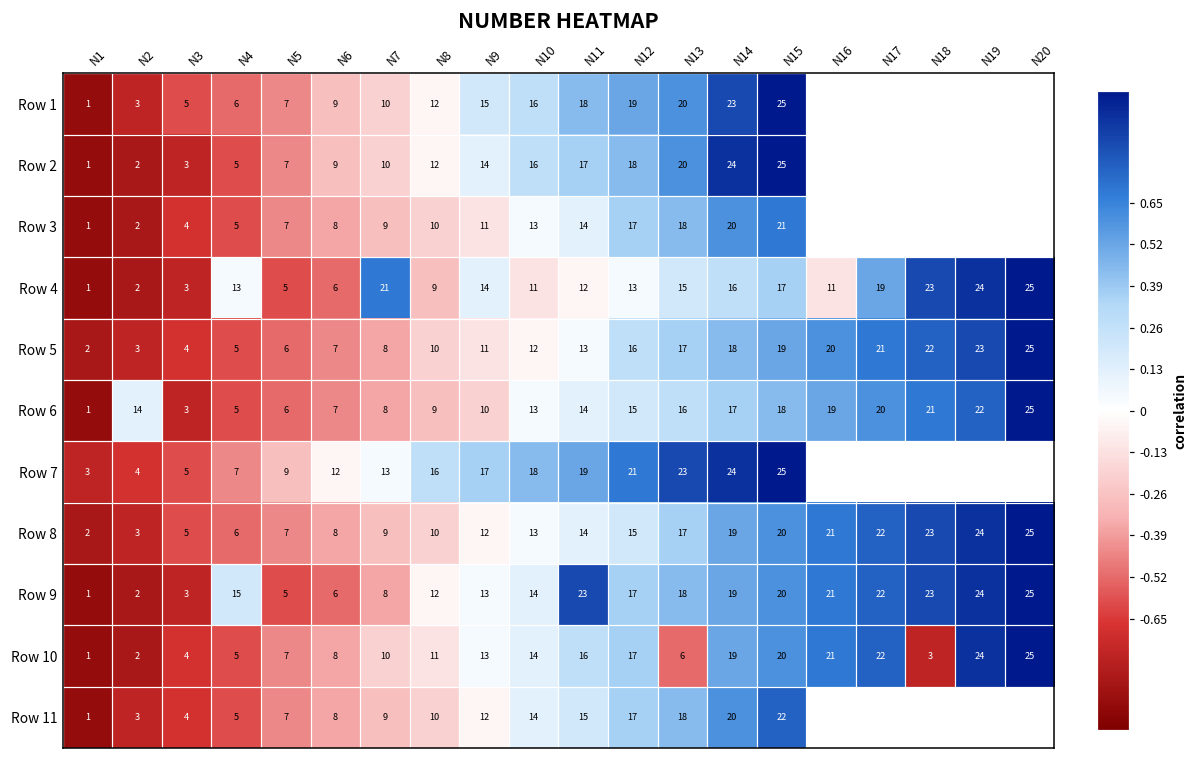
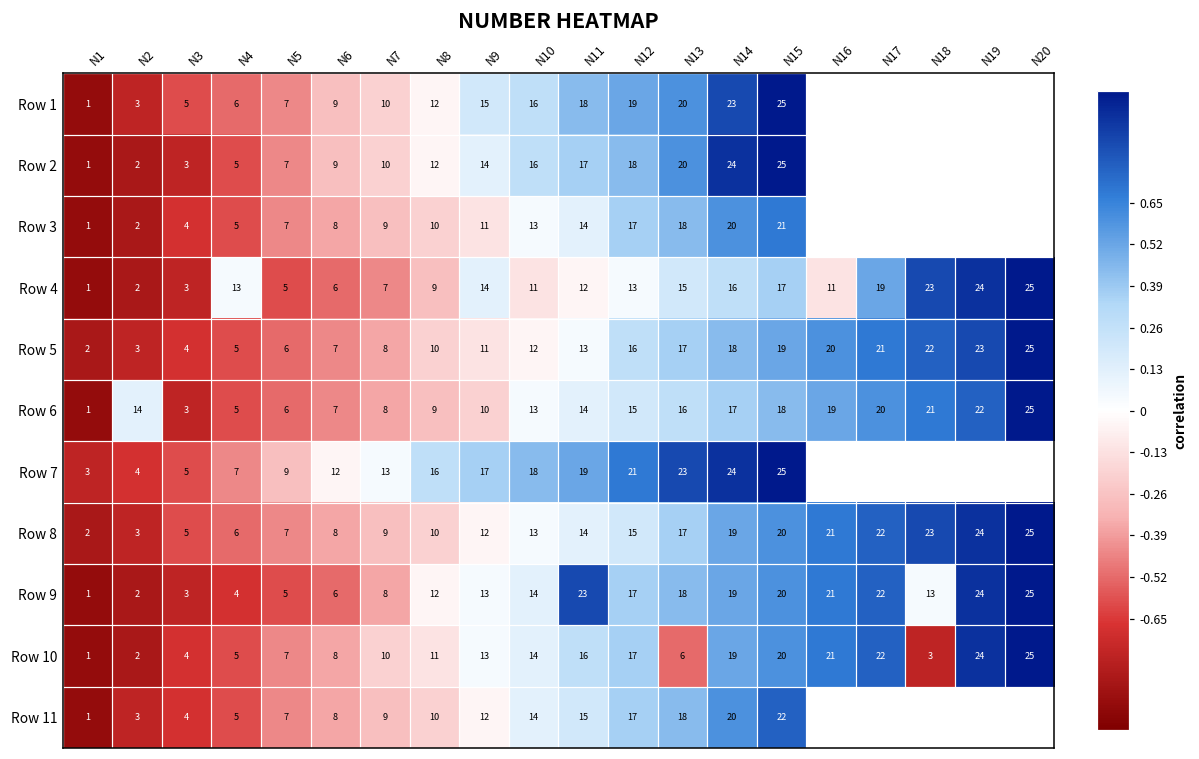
  {
    "Row 1": {
      "N1": 1,
      "N2": 3,
      "N3": 5,
      "N4": 6,
      "N5": 7,
      "N6": 9,
      "N7": 10,
      "N8": 12,
      "N9": 15,
      "N10": 16,
      "N11": 18,
      "N12": 19,
      "N13": 20,
      "N14": 23,
      "N15": 25
    },
    "Row 2": {
      "N1": 1,
      "N2": 2,
      "N3": 3,
      "N4": 5,
      "N5": 7,
      "N6": 9,
      "N7": 10,
      "N8": 12,
      "N9": 14,
      "N10": 16,
      "N11": 17,
      "N12": 18,
      "N13": 20,
      "N14": 24,
      "N15": 25
    },
    "Row 3": {
      "N1": 1,
      "N2": 2,
      "N3": 4,
      "N4": 5,
      "N5": 7,
      "N6": 8,
      "N7": 9,
      "N8": 10,
      "N9": 11,
      "N10": 13,
      "N11": 14,
      "N12": 17,
      "N13": 18,
      "N14": 20,
      "N15": 21
    },
    "Row 4": {
      "N1": 1,
      "N2": 2,
      "N3": 3,
      "N4": 13,
      "N5": 5,
      "N6": 6,
-     "N7": 21,
+     "N7": 7,
      "N8": 9,
      "N9": 14,
      "N10": 11,
      "N11": 12,
      "N12": 13,
      "N13": 15,
      "N14": 16,
      "N15": 17,
      "N16": 11,
      "N17": 19,
      "N18": 23,
      "N19": 24,
      "N20": 25
    },
    "Row 5": {
      "N1": 2,
      "N2": 3,
      "N3": 4,
      "N4": 5,
      "N5": 6,
      "N6": 7,
      "N7": 8,
      "N8": 10,
      "N9": 11,
      "N10": 12,
      "N11": 13,
      "N12": 16,
      "N13": 17,
      "N14": 18,
      "N15": 19,
      "N16": 20,
      "N17": 21,
      "N18": 22,
      "N19": 23,
      "N20": 25
    },
    "Row 6": {
      "N1": 1,
      "N2": 14,
      "N3": 3,
      "N4": 5,
      "N5": 6,
      "N6": 7,
      "N7": 8,
      "N8": 9,
      "N9": 10,
      "N10": 13,
      "N11": 14,
      "N12": 15,
      "N13": 16,
      "N14": 17,
      "N15": 18,
      "N16": 19,
      "N17": 20,
      "N18": 21,
      "N19": 22,
      "N20": 25
    },
    "Row 7": {
      "N1": 3,
      "N2": 4,
      "N3": 5,
      "N4": 7,
      "N5": 9,
      "N6": 12,
      "N7": 13,
      "N8": 16,
      "N9": 17,
      "N10": 18,
      "N11": 19,
      "N12": 21,
      "N13": 23,
      "N14": 24,
      "N15": 25
    },
    "Row 8": {
      "N1": 2,
      "N2": 3,
      "N3": 5,
      "N4": 6,
      "N5": 7,
      "N6": 8,
      "N7": 9,
      "N8": 10,
      "N9": 12,
      "N10": 13,
      "N11": 14,
      "N12": 15,
      "N13": 17,
      "N14": 19,
      "N15": 20,
      "N16": 21,
      "N17": 22,
      "N18": 23,
      "N19": 24,
      "N20": 25
    },
    "Row 9": {
      "N1": 1,
      "N2": 2,
      "N3": 3,
-     "N4": 15,
+     "N4": 4,
      "N5": 5,
      "N6": 6,
      "N7": 8,
      "N8": 12,
      "N9": 13,
      "N10": 14,
      "N11": 23,
      "N12": 17,
      "N13": 18,
      "N14": 19,
      "N15": 20,
      "N16": 21,
      "N17": 22,
-     "N18": 23,
+     "N18": 13,
      "N19": 24,
      "N20": 25
    },
    "Row 10": {
      "N1": 1,
      "N2": 2,
      "N3": 4,
      "N4": 5,
      "N5": 7,
      "N6": 8,
      "N7": 10,
      "N8": 11,
      "N9": 13,
      "N10": 14,
      "N11": 16,
      "N12": 17,
      "N13": 6,
      "N14": 19,
      "N15": 20,
      "N16": 21,
      "N17": 22,
      "N18": 3,
      "N19": 24,
      "N20": 25
    },
    "Row 11": {
      "N1": 1,
      "N2": 3,
      "N3": 4,
      "N4": 5,
      "N5": 7,
      "N6": 8,
      "N7": 9,
      "N8": 10,
      "N9": 12,
      "N10": 14,
      "N11": 15,
      "N12": 17,
      "N13": 18,
      "N14": 20,
      "N15": 22
    }
  }
